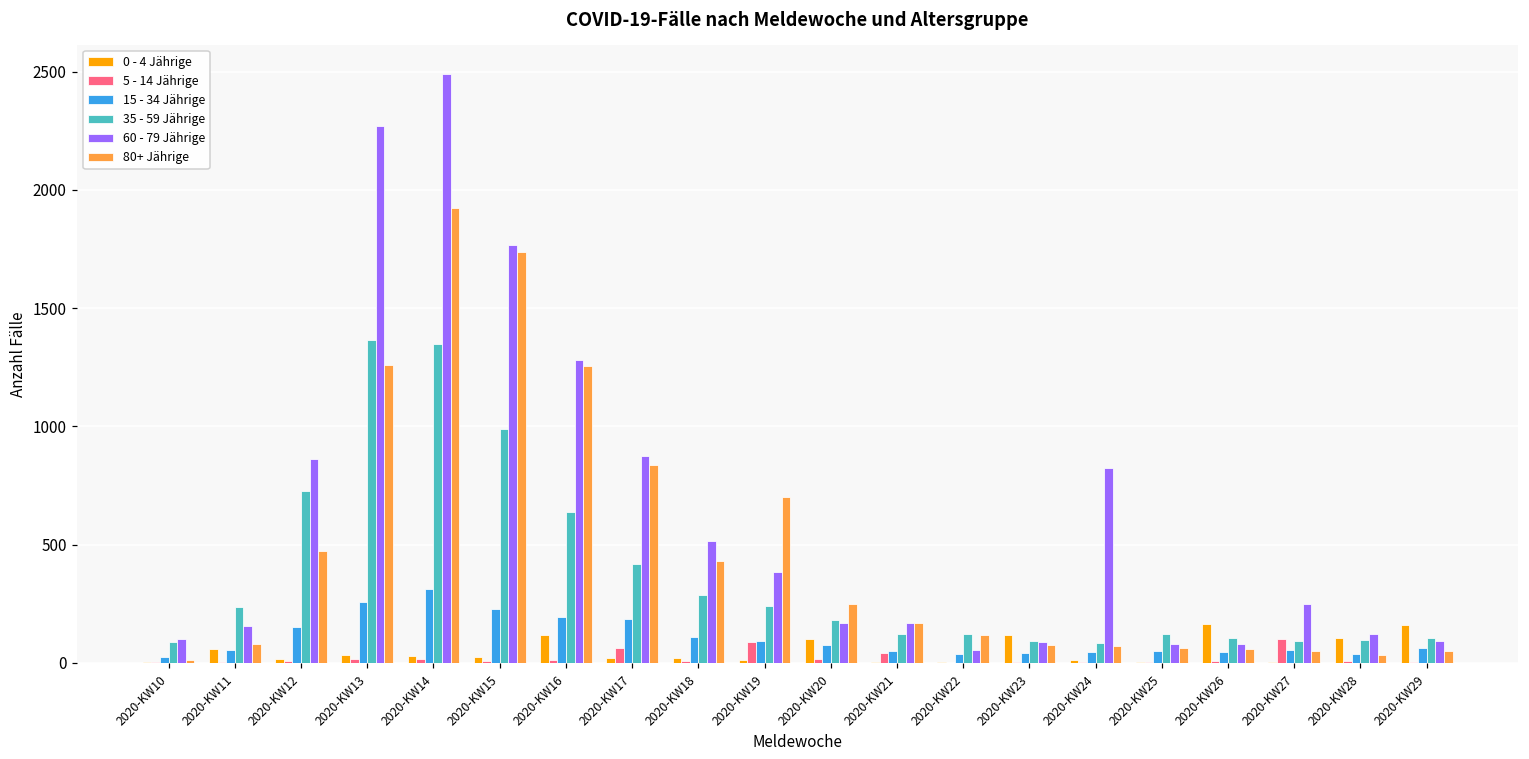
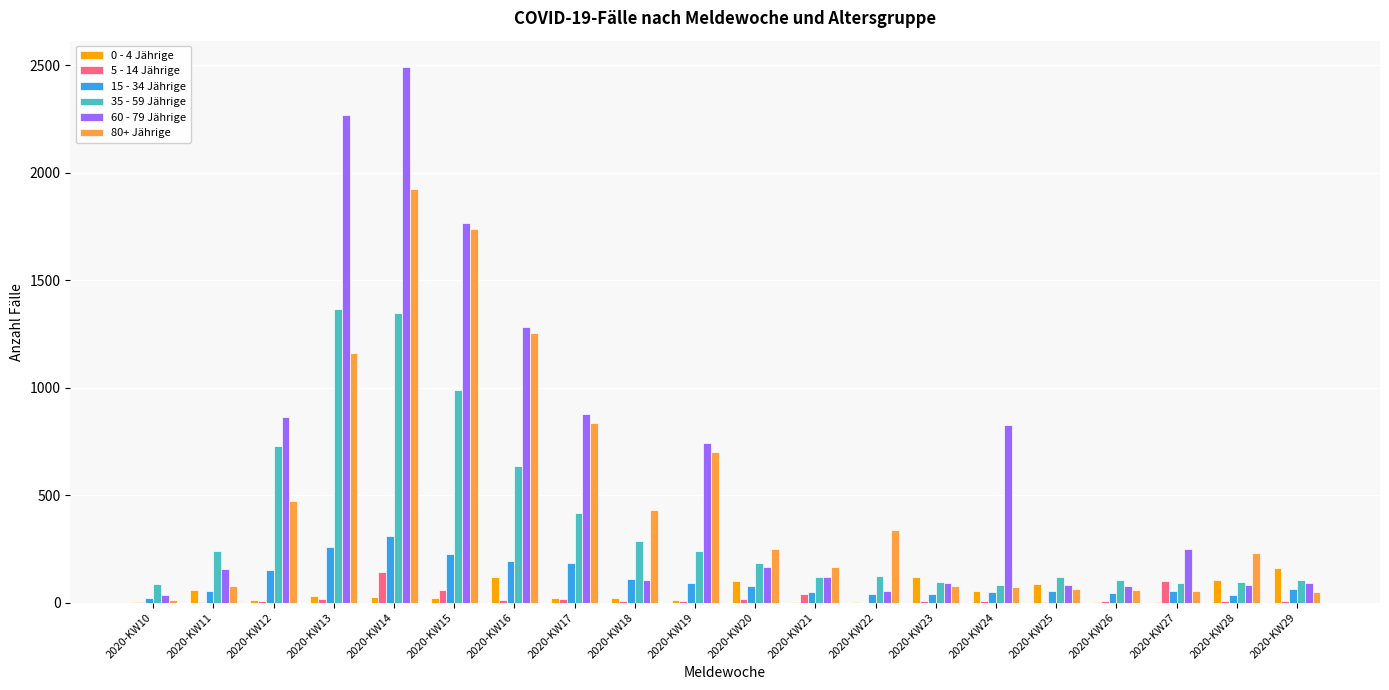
  {
    "0 - 4 Jährige": {
      "2020-KW11": 60,
      "2020-KW12": 10,
      "2020-KW13": 30,
      "2020-KW14": 30,
      "2020-KW15": 20,
      "2020-KW16": 120,
      "2020-KW17": 20,
      "2020-KW18": 20,
      "2020-KW20": 100,
      "2020-KW23": 120,
-     "2020-KW24": 10,
-     "2020-KW25": 10,
-     "2020-KW26": 160,
+     "2020-KW24": 60,
+     "2020-KW25": 80,
+     "2020-KW26": 0,
      "2020-KW28": 100,
      "2020-KW29": 160
    },
    "5 - 14 Jährige": {
      "2020-KW13": 20,
-     "2020-KW14": 20,
-     "2020-KW15": 10,
+     "2020-KW14": 140,
+     "2020-KW15": 60,
      "2020-KW16": 10,
-     "2020-KW17": 60,
-     "2020-KW19": 90,
+     "2020-KW17": 20,
+     "2020-KW19": 10,
      "2020-KW20": 20,
      "2020-KW21": 40,
      "2020-KW22": 0,
      "2020-KW27": 100
    },
    "60 - 79 Jährige": {
-     "2020-KW10": 100,
+     "2020-KW10": 40,
      "2020-KW11": 150,
      "2020-KW12": 860,
      "2020-KW13": 2270,
      "2020-KW14": 2490,
      "2020-KW15": 1770,
      "2020-KW16": 1280,
      "2020-KW17": 880,
-     "2020-KW18": 510,
-     "2020-KW19": 380,
+     "2020-KW18": 110,
+     "2020-KW19": 740,
      "2020-KW20": 170,
-     "2020-KW21": 170,
+     "2020-KW21": 120,
      "2020-KW22": 50,
      "2020-KW23": 90,
      "2020-KW24": 820,
      "2020-KW25": 80,
      "2020-KW26": 80,
      "2020-KW27": 250,
-     "2020-KW28": 120,
+     "2020-KW28": 80,
      "2020-KW29": 90
    },
    "80+ Jährige": {
      "2020-KW11": 80,
      "2020-KW12": 470,
-     "2020-KW13": 1260,
+     "2020-KW13": 1160,
      "2020-KW14": 1920,
      "2020-KW15": 1740,
      "2020-KW16": 1260,
      "2020-KW17": 840,
      "2020-KW18": 430,
      "2020-KW19": 700,
      "2020-KW20": 250,
      "2020-KW21": 170,
-     "2020-KW22": 120,
+     "2020-KW22": 340,
      "2020-KW23": 80,
      "2020-KW24": 70,
      "2020-KW25": 60,
      "2020-KW26": 60,
      "2020-KW27": 50,
-     "2020-KW28": 30,
+     "2020-KW28": 230,
      "2020-KW29": 50
    }
  }
